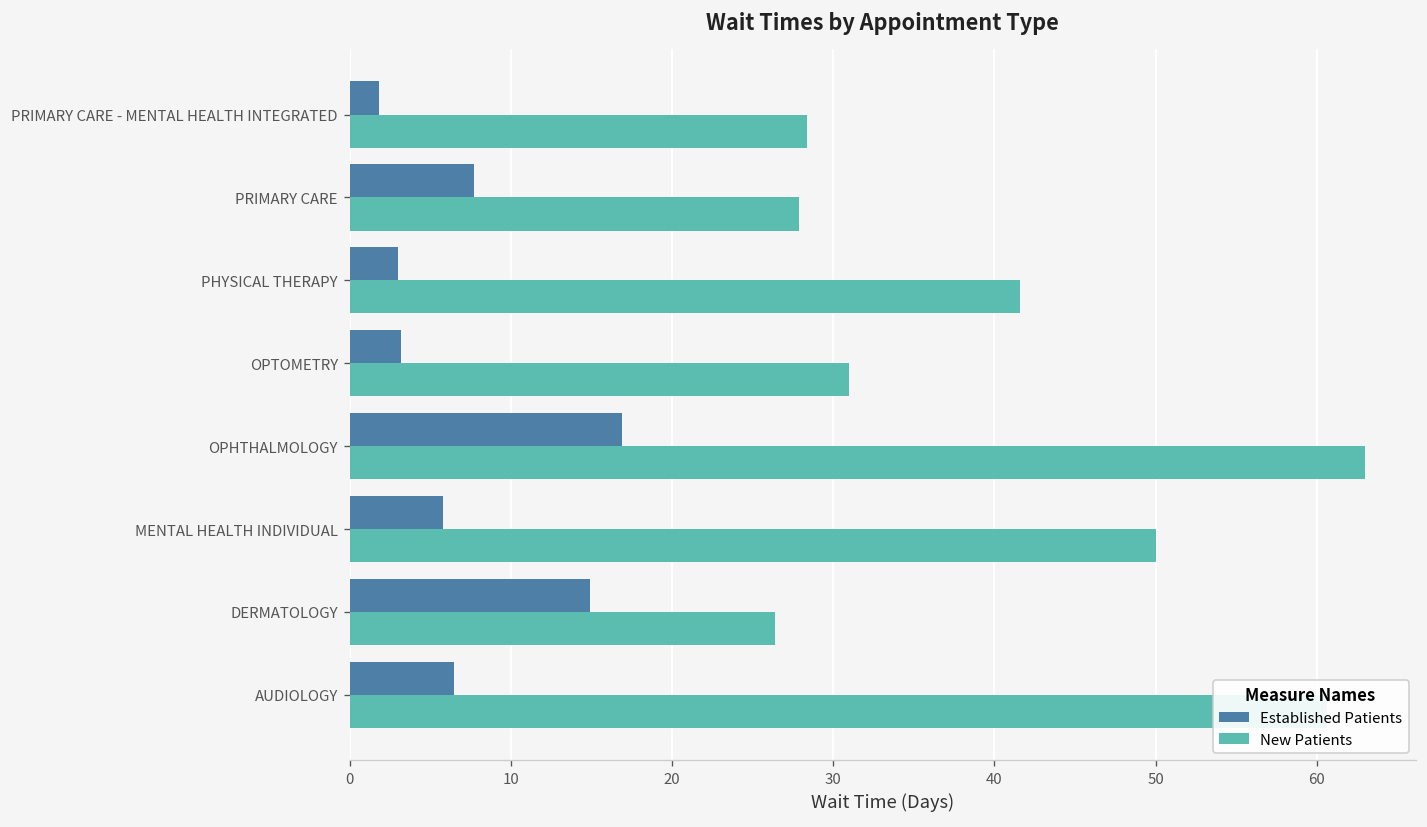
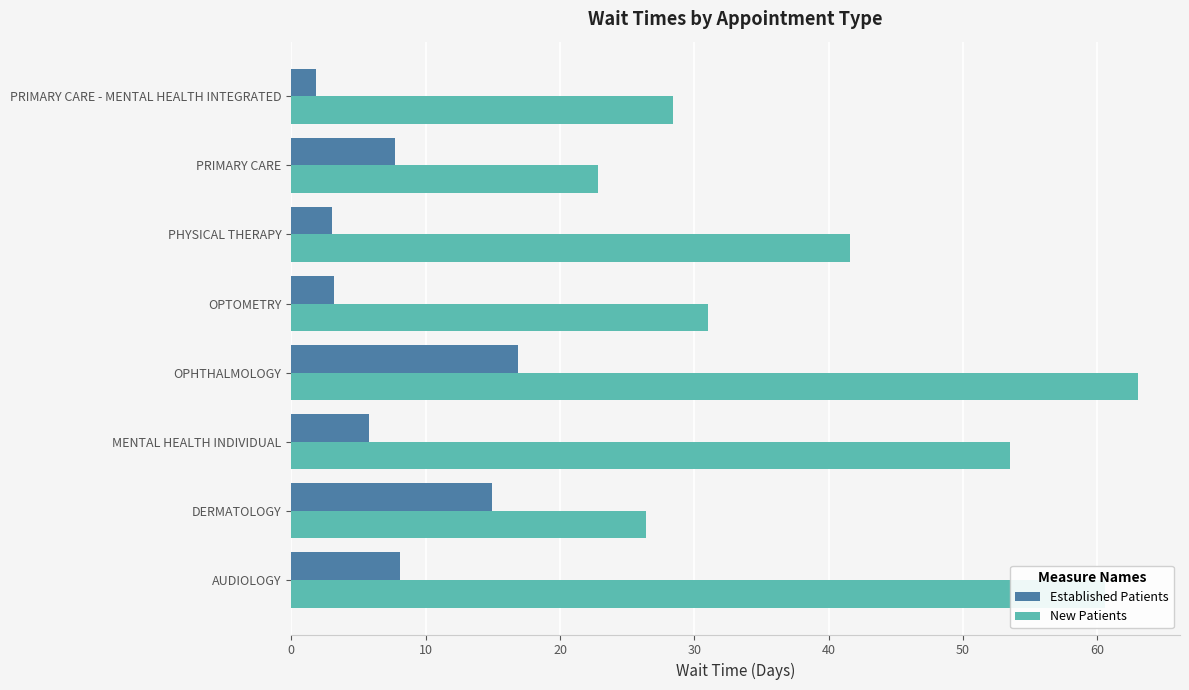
  {
    "Established Patients": {
      "PRIMARY CARE - MENTAL HEALTH INTEGRATED": 1.8,
      "PRIMARY CARE": 7.7,
      "PHYSICAL THERAPY": 3.0,
      "OPTOMETRY": 3.2,
      "OPHTHALMOLOGY": 16.9,
      "MENTAL HEALTH INDIVIDUAL": 5.8,
      "DERMATOLOGY": 14.9,
-     "AUDIOLOGY": 6.5
+     "AUDIOLOGY": 8.1
    },
    "New Patients": {
      "PRIMARY CARE - MENTAL HEALTH INTEGRATED": 28.4,
-     "PRIMARY CARE": 27.9,
+     "PRIMARY CARE": 22.8,
      "PHYSICAL THERAPY": 41.6,
      "OPTOMETRY": 31.0,
      "OPHTHALMOLOGY": 63.0,
-     "MENTAL HEALTH INDIVIDUAL": 50.0,
+     "MENTAL HEALTH INDIVIDUAL": 53.5,
      "DERMATOLOGY": 26.4
    }
  }
